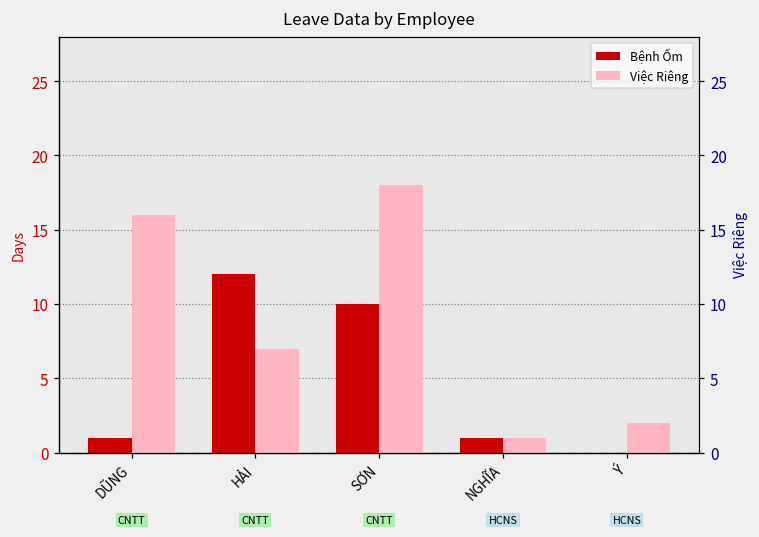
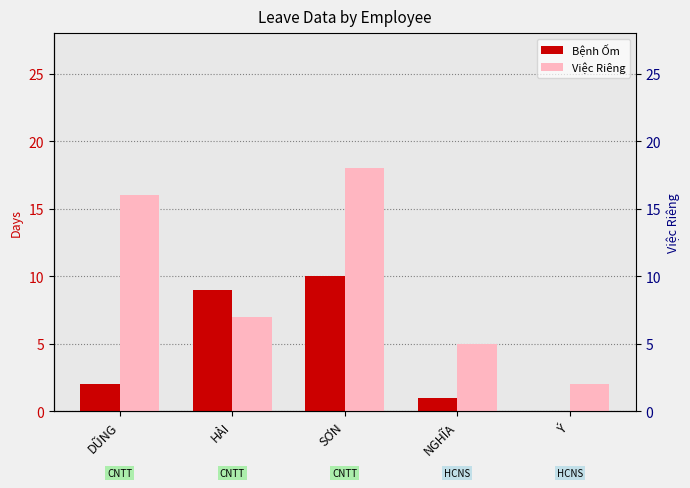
  {
    "Bệnh Ốm": {
-     "DŨNG": 1,
-     "HẢI": 12,
+     "DŨNG": 2,
+     "HẢI": 9,
      "SƠN": 10,
      "NGHĨA": 1,
      "Ý": 0
    },
    "Việc Riêng": {
      "DŨNG": 16,
      "HẢI": 7,
      "SƠN": 18,
-     "NGHĨA": 1,
+     "NGHĨA": 5,
      "Ý": 2
    }
  }
